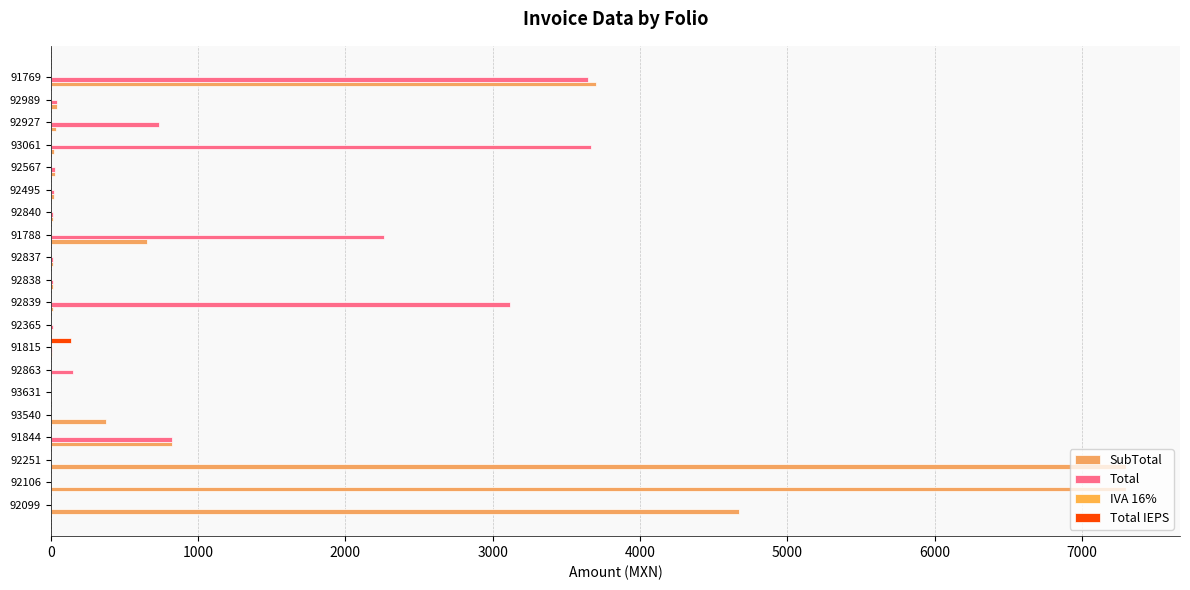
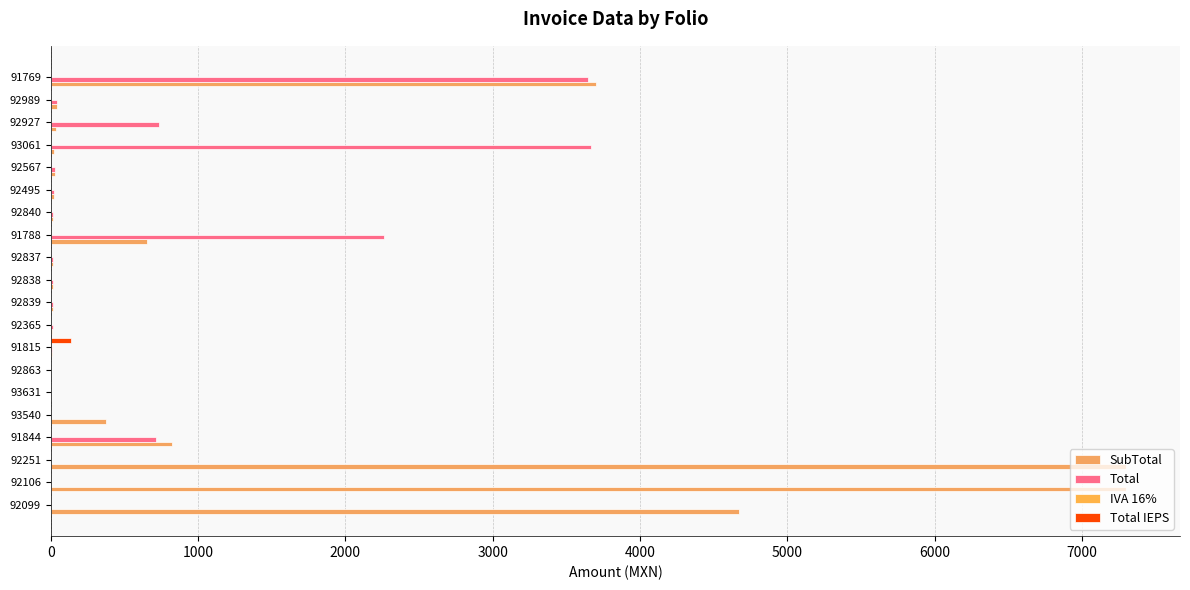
  {
    "Total": {
      "91769": 3650,
      "92989": 40,
      "92927": 740,
      "93061": 3670,
      "92567": 30,
      "92495": 20,
      "91788": 2270,
-     "92839": 3120,
-     "92863": 150,
+     "92839": 10,
+     "92863": 0,
      "93540": 0,
-     "91844": 820,
+     "91844": 720,
      "92251": 0,
      "92106": 0,
      "92099": 0
    },
    "Total IEPS": {
      "91769": 0,
      "92989": 0,
      "92927": 0,
      "93061": 0,
      "92567": 0,
      "92495": 0,
      "92840": 0,
      "91788": 0,
      "92837": 0,
      "92838": 0,
      "92839": 0,
      "92365": 0,
      "91815": 130,
      "92863": 0,
      "93631": 0,
      "93540": 0,
      "91844": 0,
      "92251": 0,
      "92106": 0,
      "92099": 0
    }
  }
